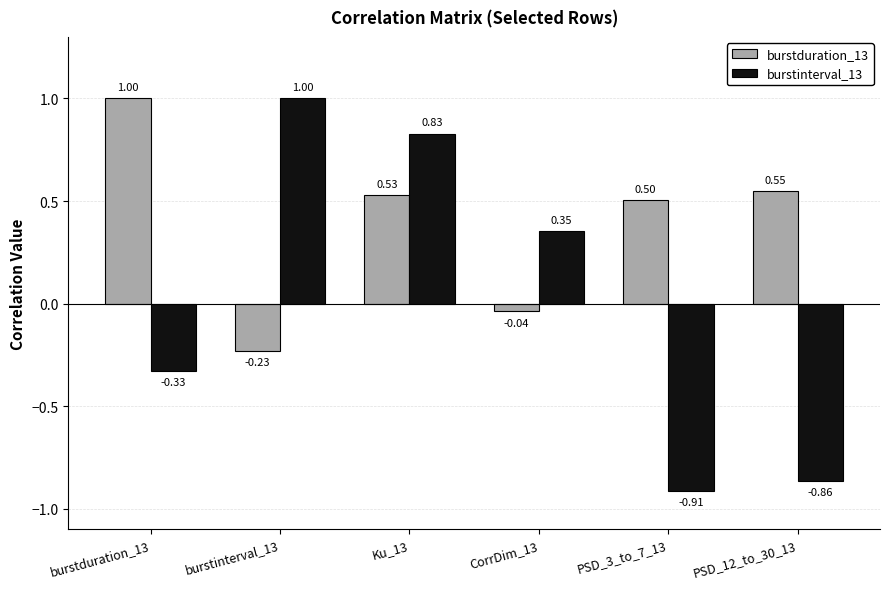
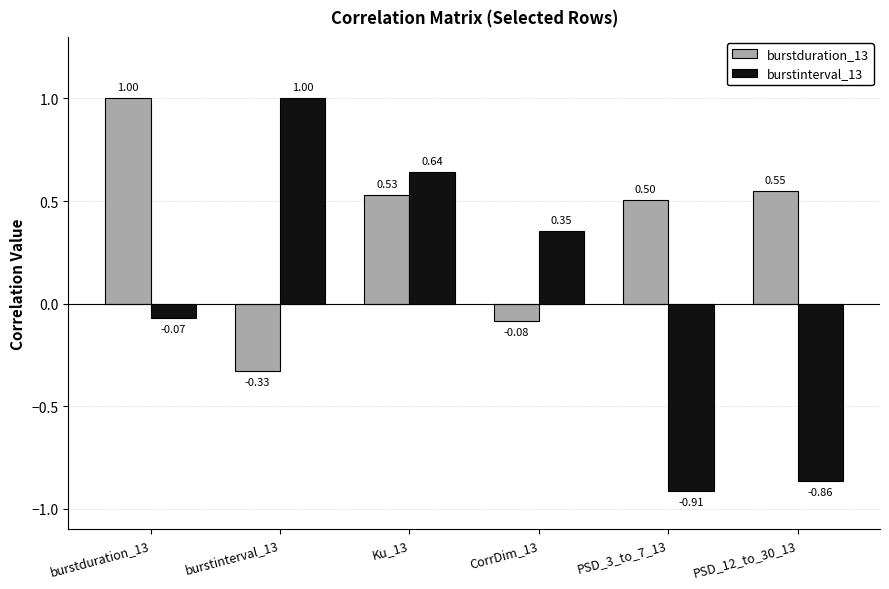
  {
    "burstduration_13": {
      "burstduration_13": 1.00,
-     "burstinterval_13": -0.23,
+     "burstinterval_13": -0.33,
      "Ku_13": 0.53,
-     "CorrDim_13": -0.04,
+     "CorrDim_13": -0.08,
      "PSD_3_to_7_13": 0.50,
      "PSD_12_to_30_13": 0.55
    },
    "burstinterval_13": {
-     "burstduration_13": -0.33,
+     "burstduration_13": -0.07,
      "burstinterval_13": 1.00,
-     "Ku_13": 0.83,
+     "Ku_13": 0.64,
      "CorrDim_13": 0.35,
      "PSD_3_to_7_13": -0.91,
      "PSD_12_to_30_13": -0.86
    }
  }
